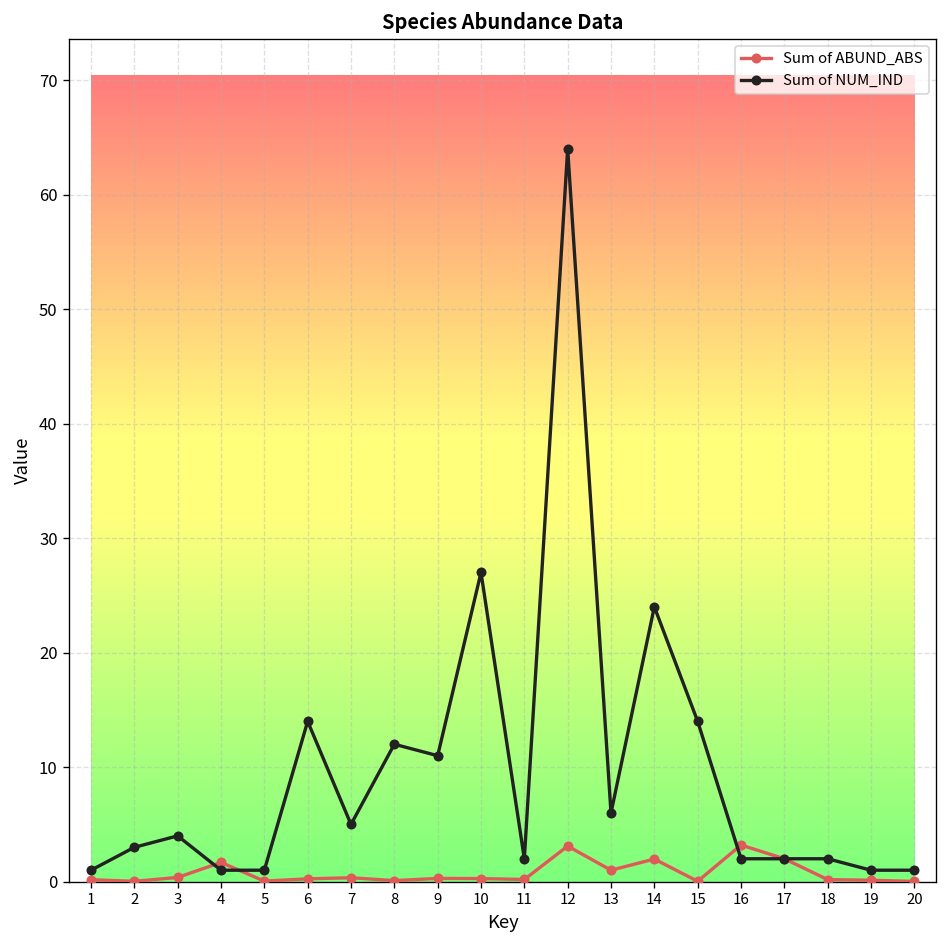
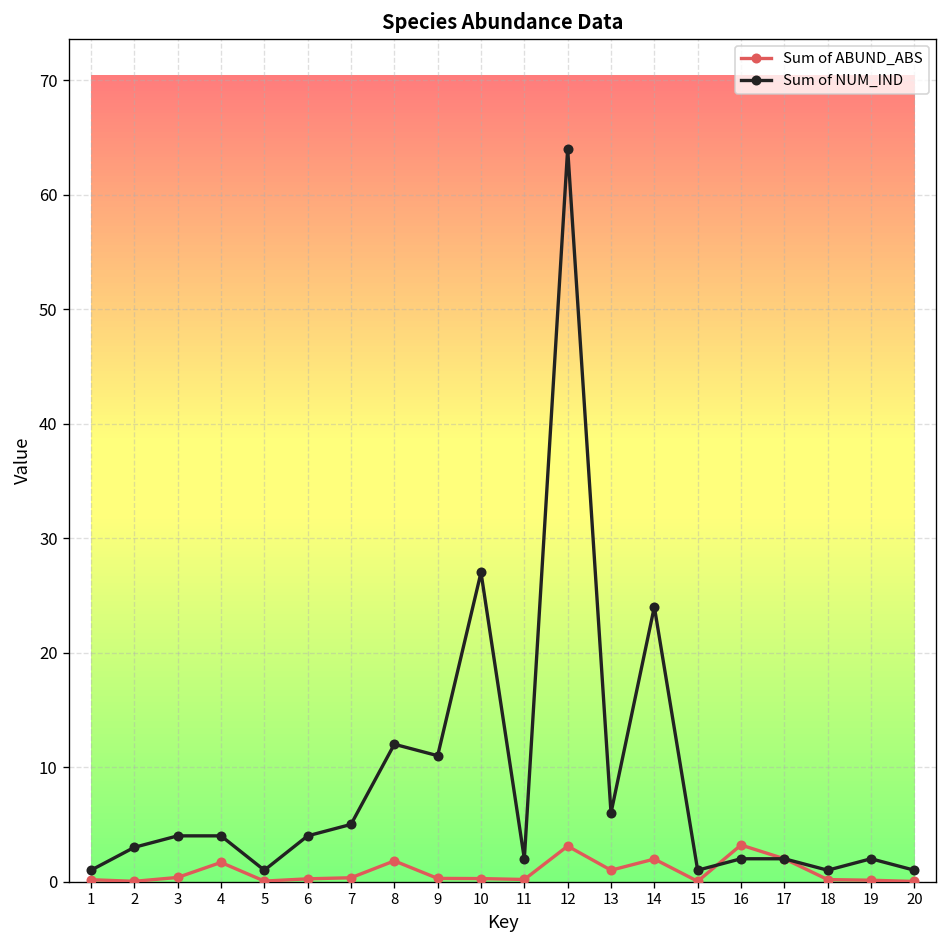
  {
    "Sum of ABUND_ABS": {
      "1": 0,
      "2": 0,
      "3": 0,
      "4": 2,
      "5": 0,
      "6": 0,
      "7": 0,
-     "8": 0,
+     "8": 2,
      "9": 0,
      "10": 0,
      "11": 0,
      "12": 3,
      "13": 1,
      "14": 2,
      "15": 0,
      "16": 3,
      "18": 0,
      "19": 0,
      "20": 0
    },
    "Sum of NUM_IND": {
      "1": 1,
      "2": 3,
      "3": 4,
-     "4": 1,
+     "4": 4,
      "5": 1,
-     "6": 14,
+     "6": 4,
      "7": 5,
      "8": 12,
      "9": 11,
      "10": 27,
      "11": 2,
      "12": 64,
      "13": 6,
      "14": 24,
-     "15": 14,
+     "15": 1,
      "16": 2,
-     "18": 2,
-     "19": 1,
+     "18": 1,
+     "19": 2,
      "20": 1
    }
  }
